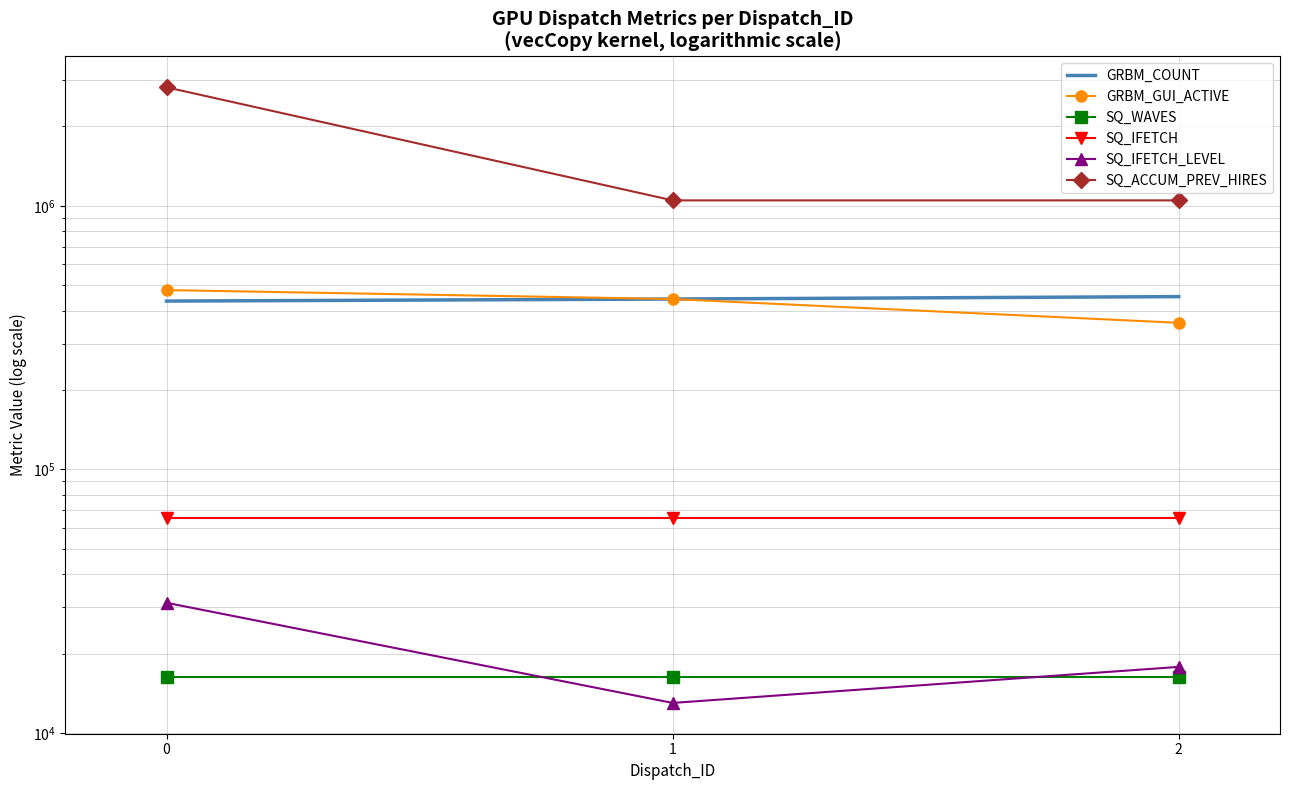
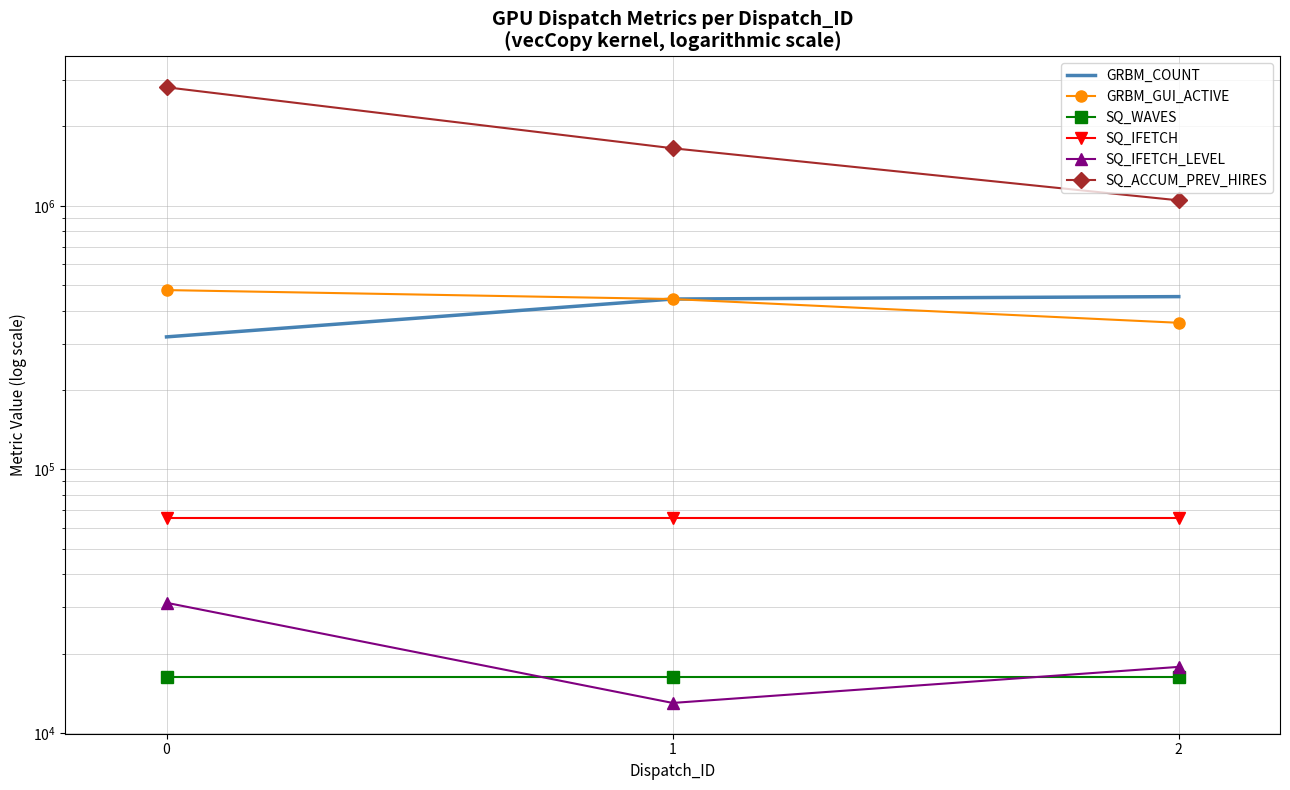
  {
    "GRBM_COUNT": {
-     "0": 440000,
+     "0": 320000,
      "2": 450000
    },
    "GRBM_GUI_ACTIVE": {
      "0": 480000,
      "2": 360000
    },
    "SQ_WAVES": {
      "0": 16000,
      "1": 16000,
      "2": 16000
    },
    "SQ_IFETCH": {
      "0": 66000,
      "1": 66000,
      "2": 66000
    },
    "SQ_IFETCH_LEVEL": {
      "0": 31000,
      "1": 13000,
      "2": 18000
    },
    "SQ_ACCUM_PREV_HIRES": {
      "0": 2800000,
-     "1": 1050000,
+     "1": 1700000,
      "2": 1050000
    }
  }
